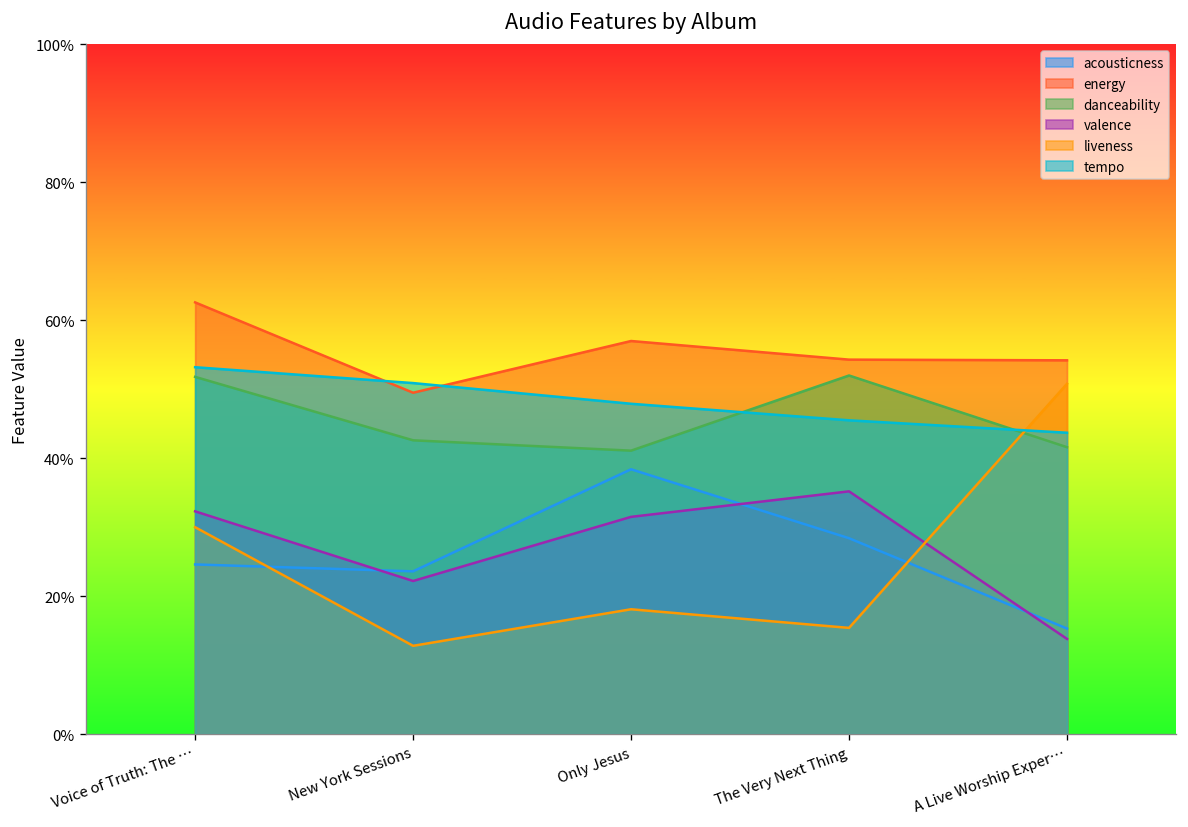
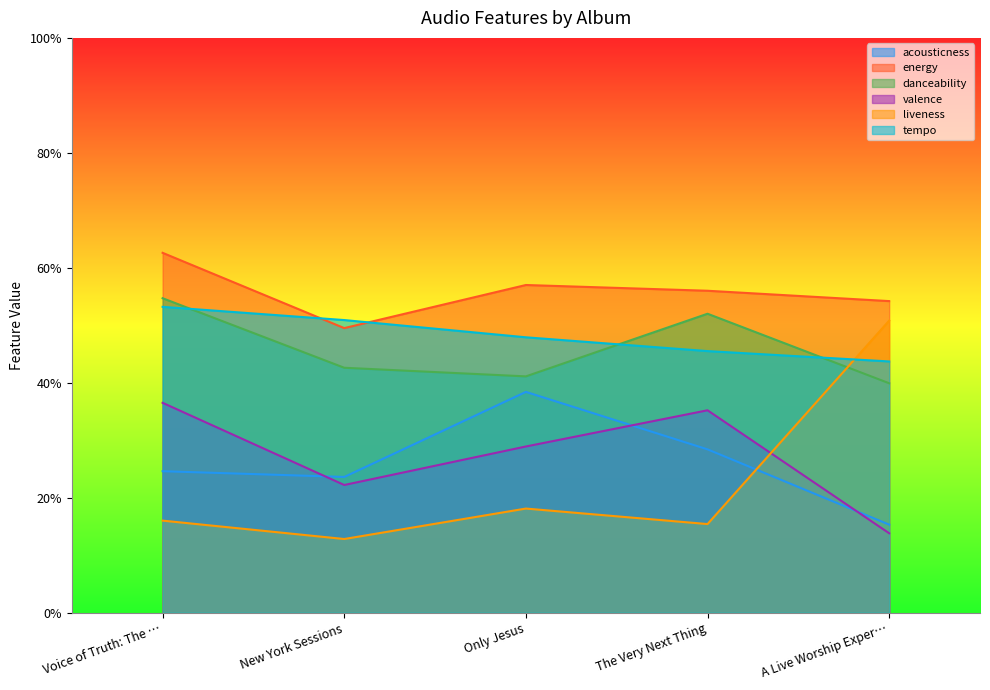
  {
    "energy": {
      "Voice of Truth: The …": "63%",
      "New York Sessions": "50%",
      "Only Jesus": "57%",
-     "The Very Next Thing": "54%",
+     "The Very Next Thing": "56%",
      "A Live Worship Exper…": "54%"
    },
    "danceability": {
-     "Voice of Truth: The …": "52%",
+     "Voice of Truth: The …": "55%",
      "New York Sessions": "43%",
      "Only Jesus": "41%",
      "The Very Next Thing": "52%",
-     "A Live Worship Exper…": "42%"
+     "A Live Worship Exper…": "40%"
    },
    "valence": {
-     "Voice of Truth: The …": "32%",
+     "Voice of Truth: The …": "37%",
      "New York Sessions": "22%",
-     "Only Jesus": "32%",
+     "Only Jesus": "29%",
      "The Very Next Thing": "35%",
      "A Live Worship Exper…": "14%"
    },
    "liveness": {
-     "Voice of Truth: The …": "30%",
+     "Voice of Truth: The …": "16%",
      "New York Sessions": "13%",
      "Only Jesus": "18%",
      "The Very Next Thing": "15%",
      "A Live Worship Exper…": "51%"
    }
  }
